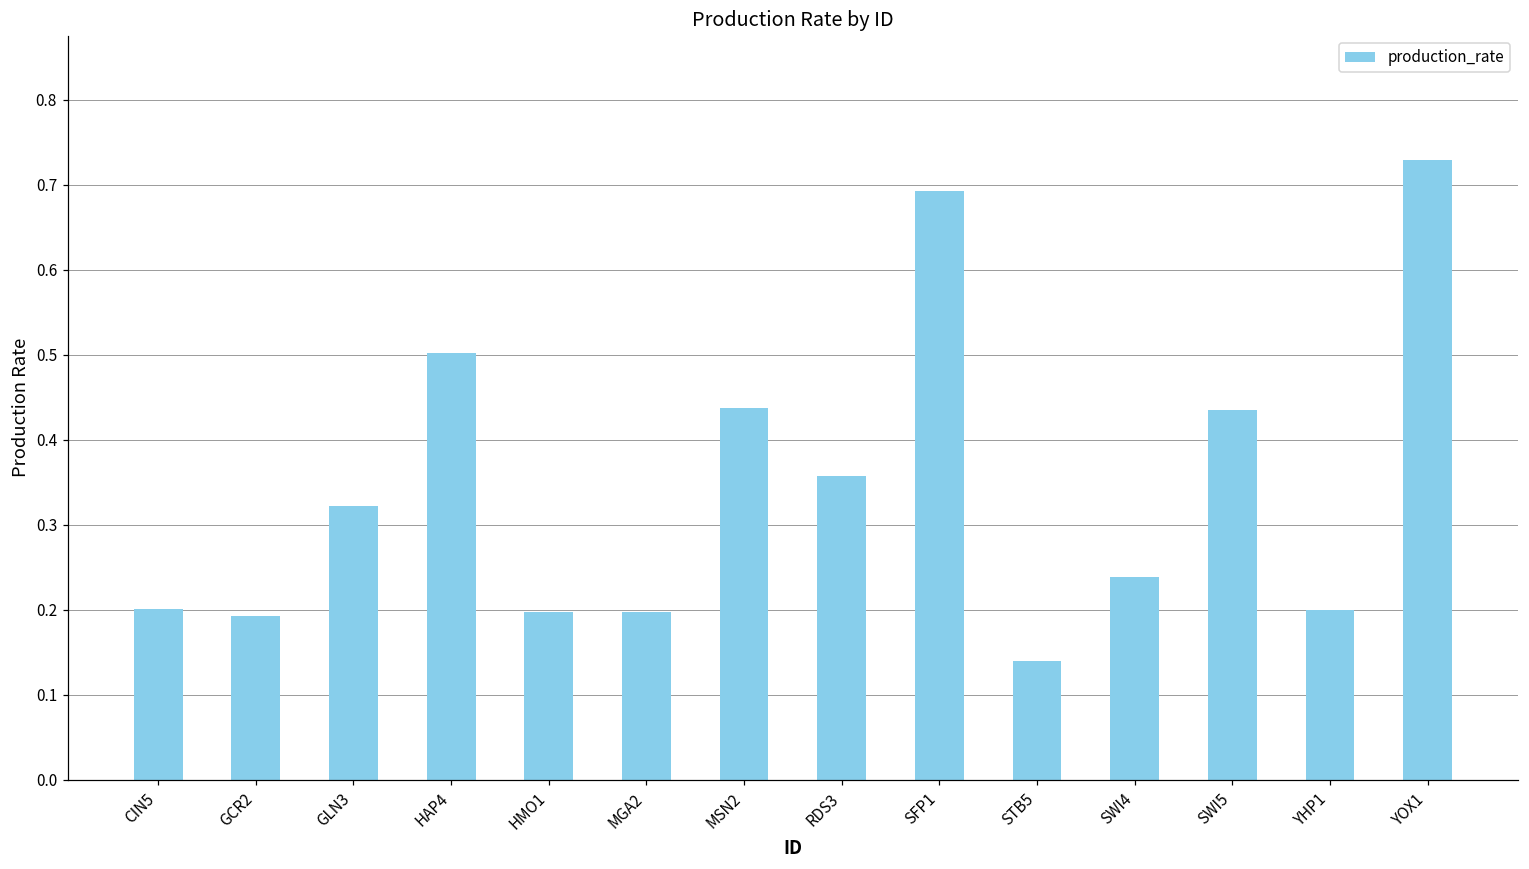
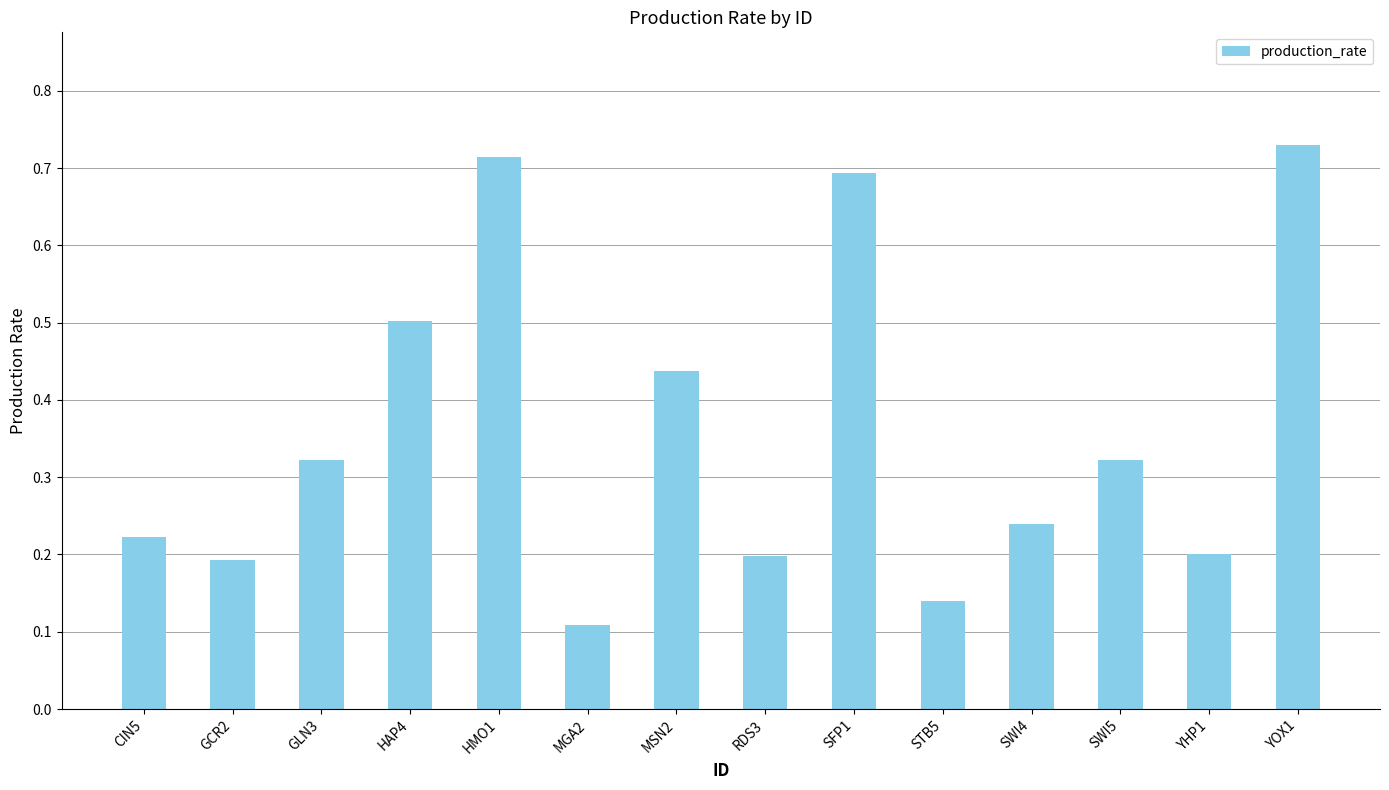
  {
-   "CIN5": 0.20,
+   "CIN5": 0.22,
    "GCR2": 0.19,
    "GLN3": 0.32,
    "HAP4": 0.50,
-   "HMO1": 0.20,
-   "MGA2": 0.20,
+   "HMO1": 0.71,
+   "MGA2": 0.11,
    "MSN2": 0.44,
-   "RDS3": 0.36,
+   "RDS3": 0.20,
    "SFP1": 0.69,
    "STB5": 0.14,
    "SWI4": 0.24,
-   "SWI5": 0.44,
+   "SWI5": 0.32,
    "YHP1": 0.20,
    "YOX1": 0.73
  }
